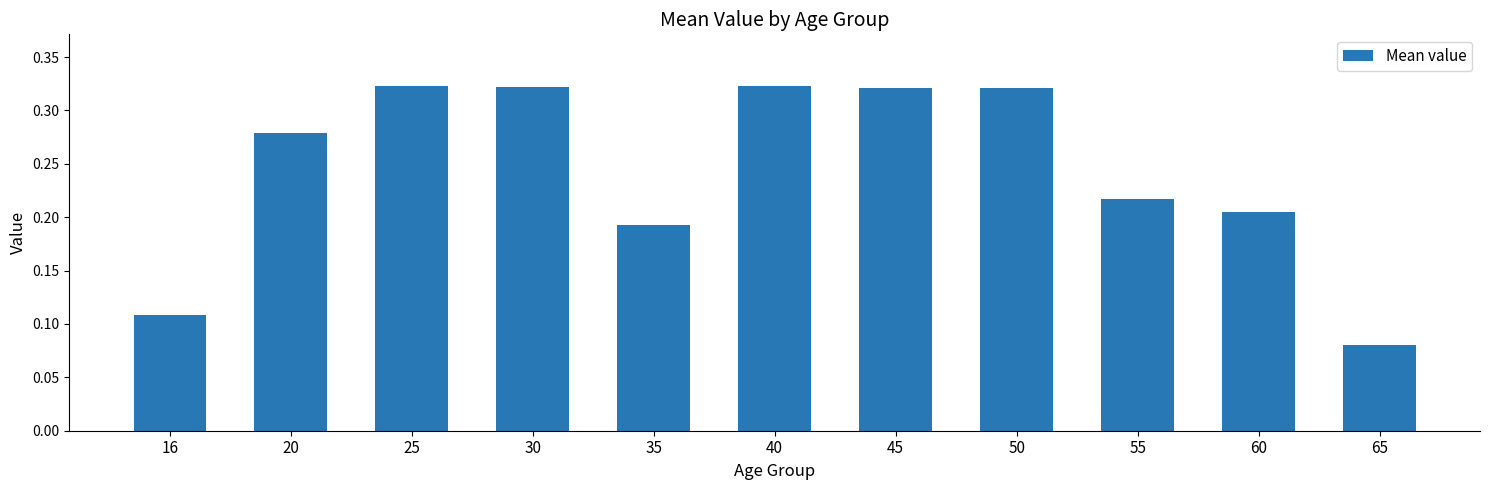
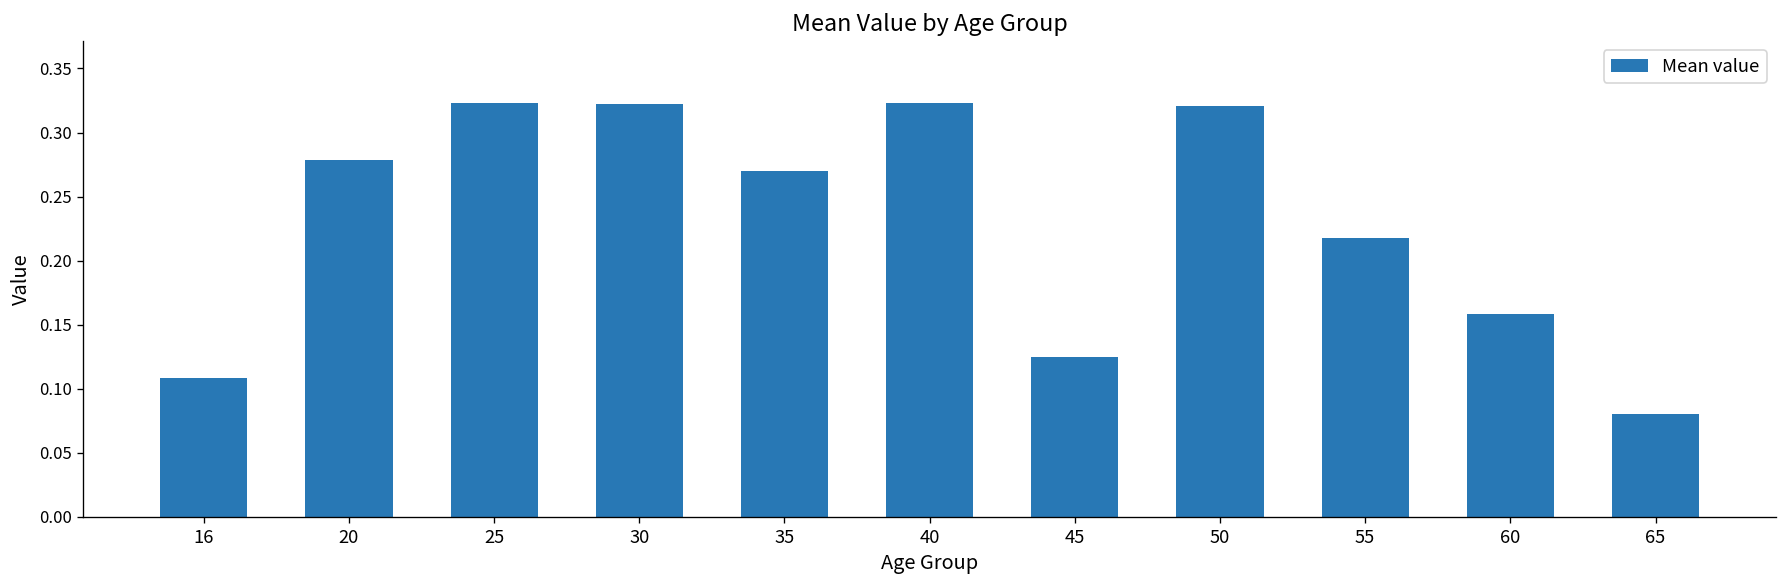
  {
    "16": 0.108,
    "20": 0.279,
    "25": 0.323,
    "30": 0.322,
-   "35": 0.192,
+   "35": 0.270,
    "40": 0.323,
-   "45": 0.321,
+   "45": 0.125,
    "50": 0.321,
    "55": 0.217,
-   "60": 0.205,
+   "60": 0.159,
    "65": 0.080
  }
